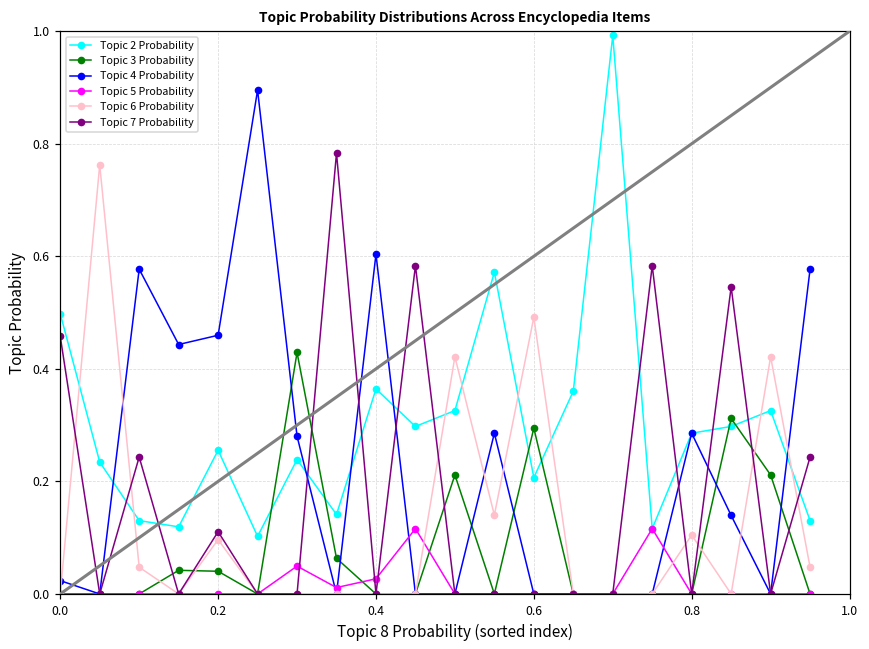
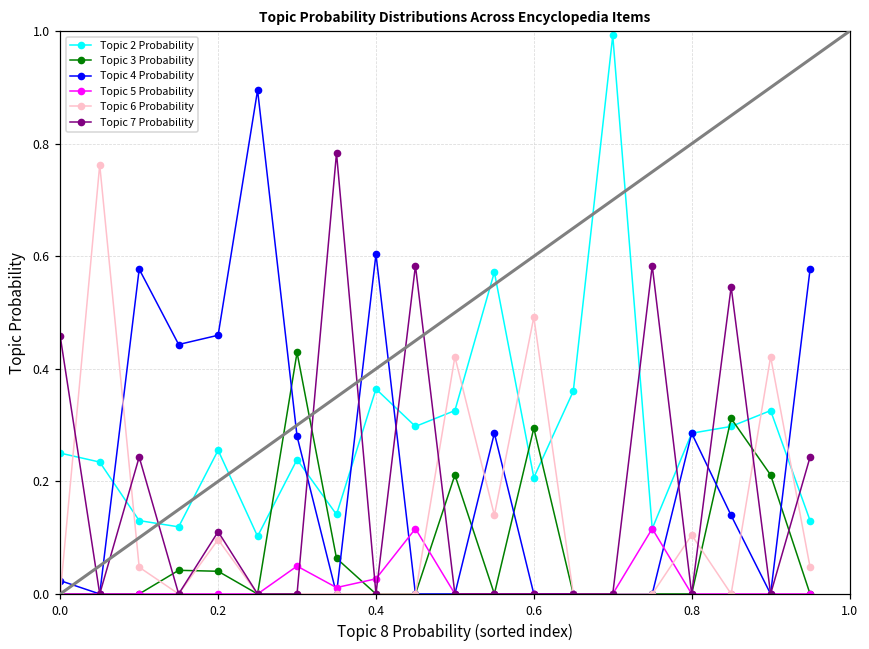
  {
    "Topic 2 Probability": {
-     "0.0": 0.50,
+     "0.0": 0.25,
      "0.2": 0.26,
      "0.4": 0.36,
      "0.6": 0.21
    },
    "Topic 3 Probability": {
      "0.2": 0.04,
      "0.6": 0.29
    },
    "Topic 4 Probability": {
      "0.0": 0.02,
      "0.2": 0.46,
      "0.4": 0.60
    },
    "Topic 5 Probability": {
      "0.2": 0.00,
      "0.4": 0.03
    },
    "Topic 6 Probability": {
      "0.2": 0.10,
      "0.6": 0.49,
      "0.8": 0.10
    },
    "Topic 7 Probability": {
      "0.0": 0.46,
      "0.2": 0.11
    }
  }
